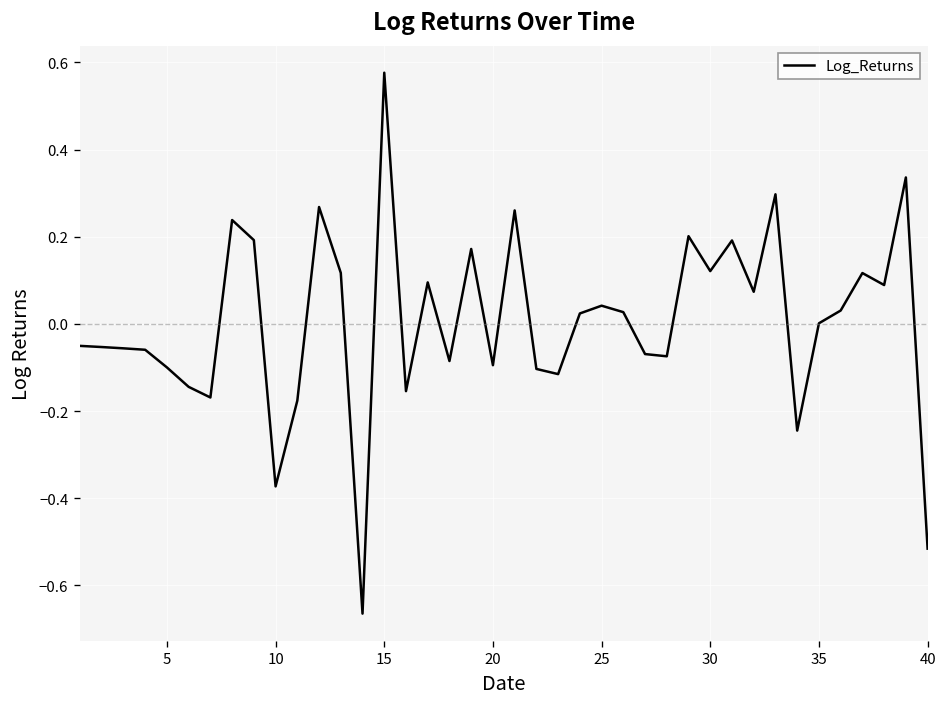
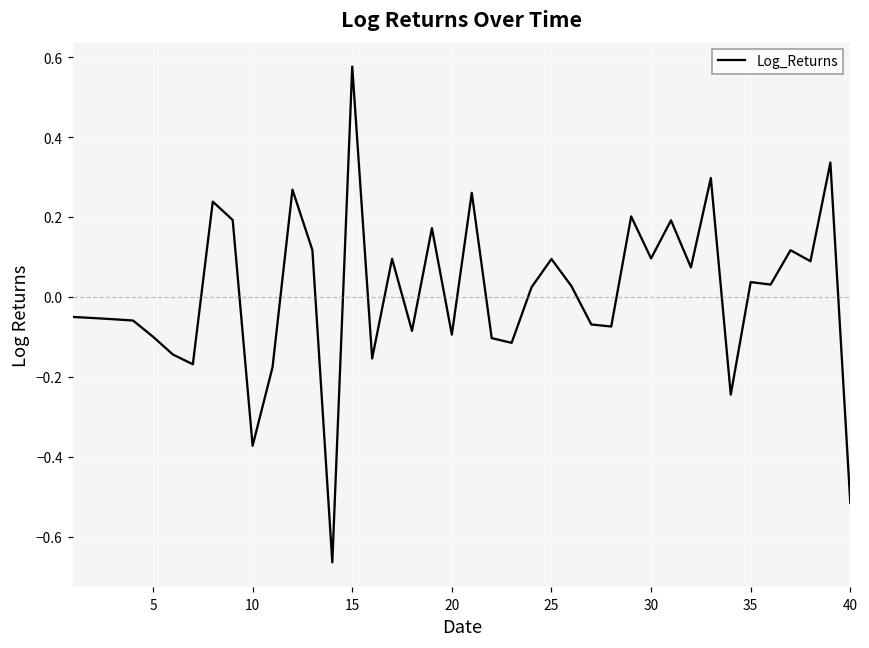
  {
    "5": -0.10,
    "10": -0.37,
    "15": 0.58,
    "20": -0.09,
-   "25": 0.04,
-   "30": 0.12,
-   "35": 0.00,
+   "25": 0.09,
+   "30": 0.10,
+   "35": 0.04,
    "40": -0.52
  }
